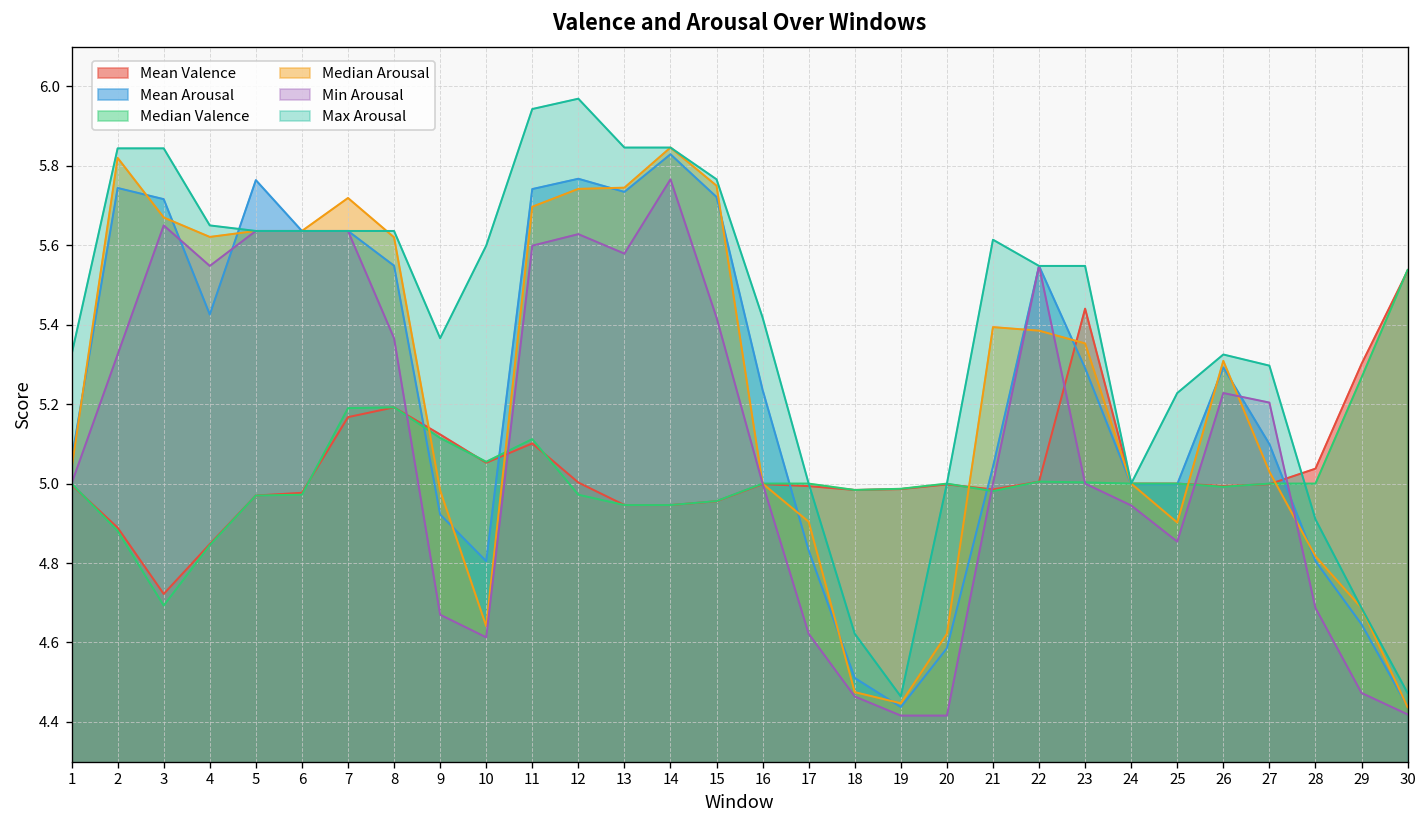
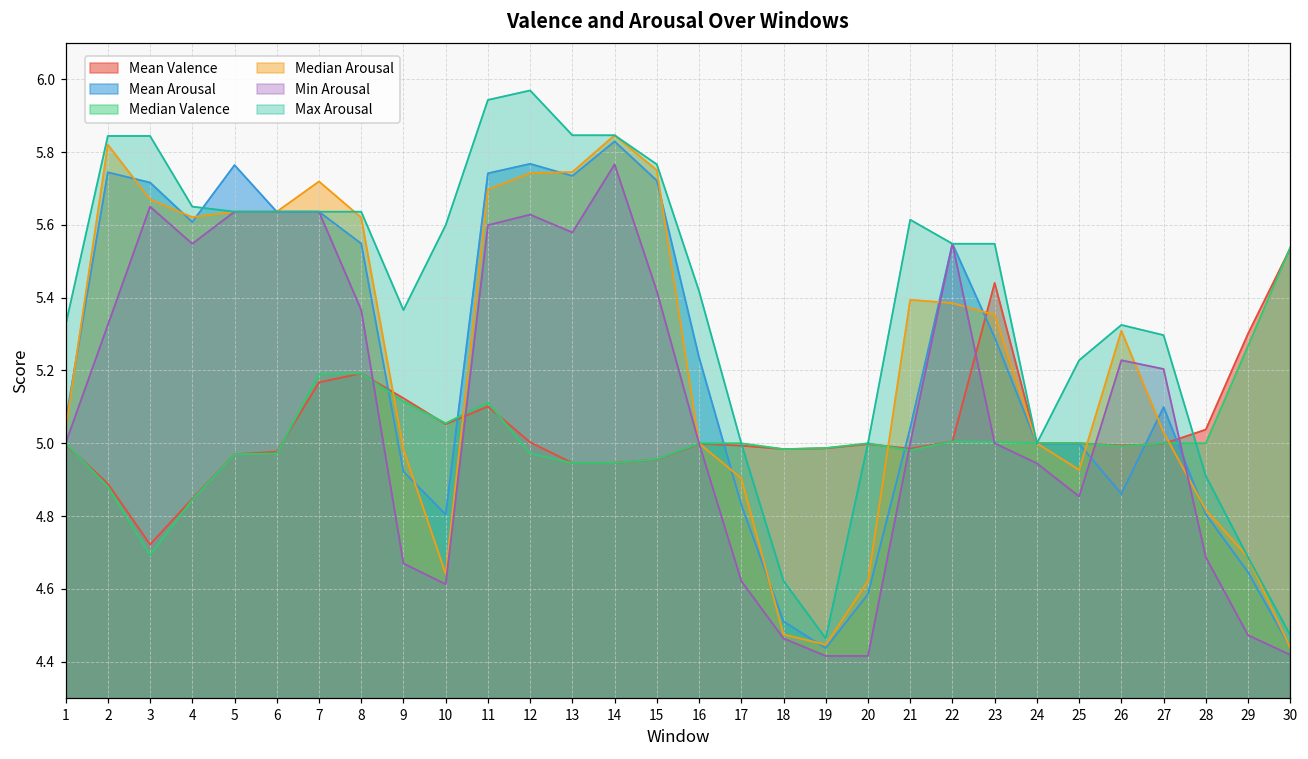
  {
    "Mean Valence": {
      "2": 4.89,
      "3": 4.72,
      "7": 5.17,
      "9": 5.12,
      "11": 5.10,
      "12": 5.00,
      "23": 5.44,
      "28": 5.04,
      "29": 5.30
    },
    "Mean Arousal": {
      "1": 5.06,
      "2": 5.74,
      "3": 5.72,
-     "4": 5.43,
+     "4": 5.61,
      "5": 5.76,
      "8": 5.55,
      "9": 4.92,
      "10": 4.80,
      "11": 5.74,
      "12": 5.77,
      "13": 5.73,
      "14": 5.83,
      "15": 5.72,
      "16": 5.24,
      "17": 4.83,
      "18": 4.51,
      "19": 4.44,
      "20": 4.59,
      "21": 5.04,
      "23": 5.29,
-     "26": 5.29,
+     "26": 4.86,
      "27": 5.10,
      "28": 4.80,
      "29": 4.65
    },
    "Median Arousal": {
      "1": 5.04,
      "2": 5.82,
      "3": 5.67,
      "4": 5.62,
      "7": 5.72,
      "8": 5.62,
      "9": 4.98,
      "10": 4.64,
      "11": 5.70,
      "12": 5.74,
      "13": 5.75,
      "15": 5.75,
      "17": 4.90,
      "18": 4.48,
      "19": 4.45,
      "20": 4.62,
      "21": 5.39,
      "22": 5.39,
      "23": 5.35,
-     "25": 4.90,
+     "25": 4.93,
      "26": 5.31,
      "27": 5.03,
      "28": 4.82
    },
    "Min Arousal": {
      "2": 5.33,
      "3": 5.65,
      "4": 5.55,
      "8": 5.37,
      "9": 4.67,
      "10": 4.61,
      "11": 5.60,
      "12": 5.63,
      "13": 5.58,
      "14": 5.77,
      "15": 5.42,
      "17": 4.62,
      "18": 4.46,
      "19": 4.42,
      "20": 4.42,
      "21": 5.00,
      "24": 4.95,
      "25": 4.85,
      "26": 5.23,
      "27": 5.20,
      "28": 4.69,
      "29": 4.47,
      "30": 4.42
    }
  }
